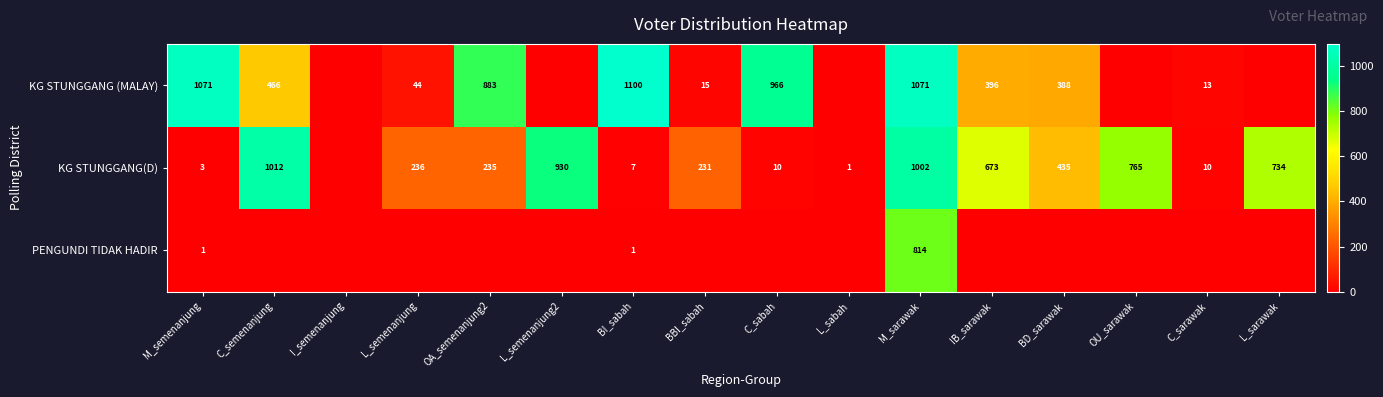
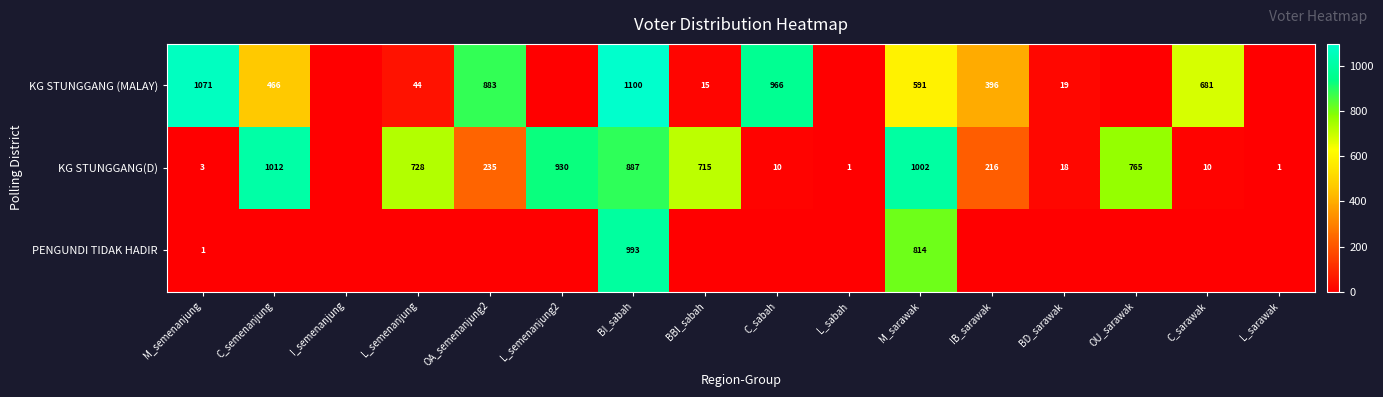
  {
    "KG STUNGGANG (MALAY)": {
      "M_semenanjung": 1071,
      "C_semenanjung": 466,
      "L_semenanjung": 44,
      "OA_semenanjung2": 883,
      "BI_sabah": 1100,
      "BBI_sabah": 15,
      "C_sabah": 966,
-     "M_sarawak": 1071,
+     "M_sarawak": 591,
      "IB_sarawak": 396,
-     "BD_sarawak": 388,
-     "C_sarawak": 13
+     "BD_sarawak": 19,
+     "C_sarawak": 681
    },
    "KG STUNGGANG(D)": {
      "M_semenanjung": 3,
      "C_semenanjung": 1012,
-     "L_semenanjung": 236,
+     "L_semenanjung": 728,
      "OA_semenanjung2": 235,
      "L_semenanjung2": 930,
-     "BI_sabah": 7,
-     "BBI_sabah": 231,
+     "BI_sabah": 887,
+     "BBI_sabah": 715,
      "C_sabah": 10,
      "L_sabah": 1,
      "M_sarawak": 1002,
-     "IB_sarawak": 673,
-     "BD_sarawak": 435,
+     "IB_sarawak": 216,
+     "BD_sarawak": 18,
      "OU_sarawak": 765,
      "C_sarawak": 10,
-     "L_sarawak": 734
+     "L_sarawak": 1
    },
    "PENGUNDI TIDAK HADIR": {
      "M_semenanjung": 1,
-     "BI_sabah": 1,
+     "BI_sabah": 993,
      "M_sarawak": 814
    }
  }
